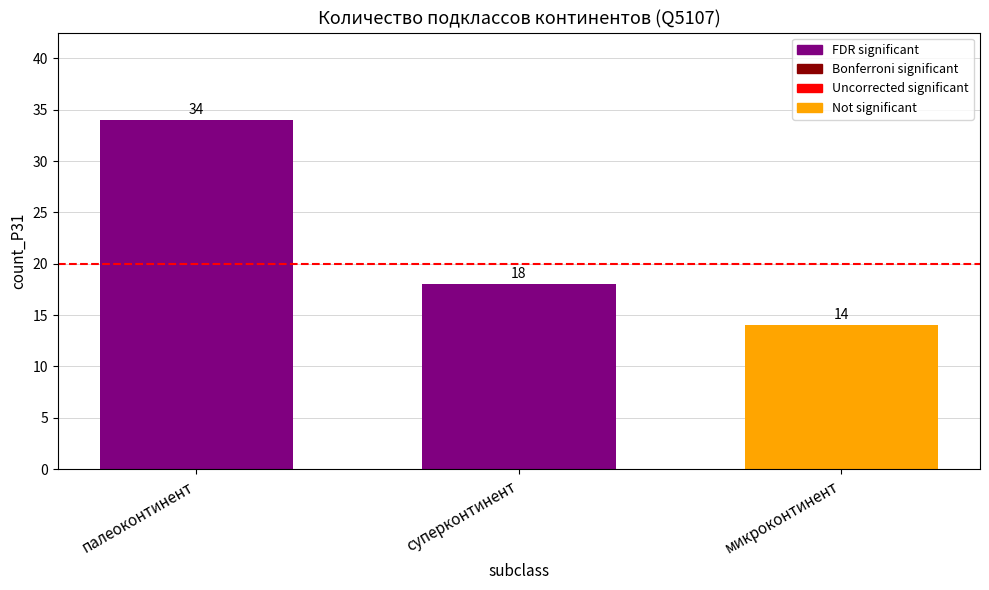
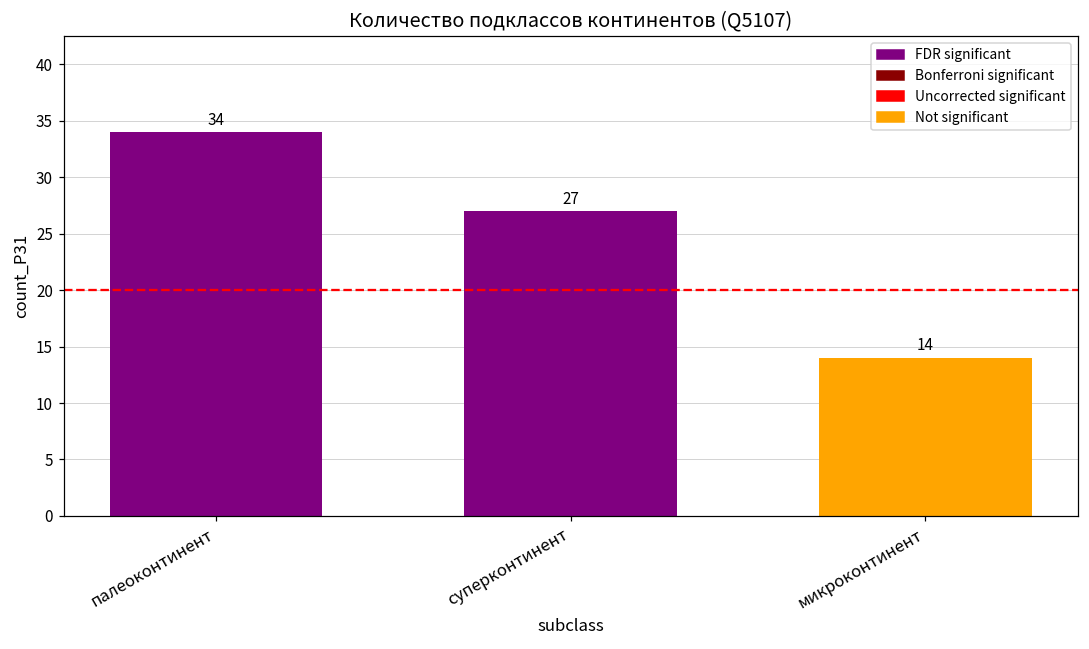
  {
    "палеоконтинент": 34,
-   "суперконтинент": 18,
+   "суперконтинент": 27,
    "микроконтинент": 14
  }
